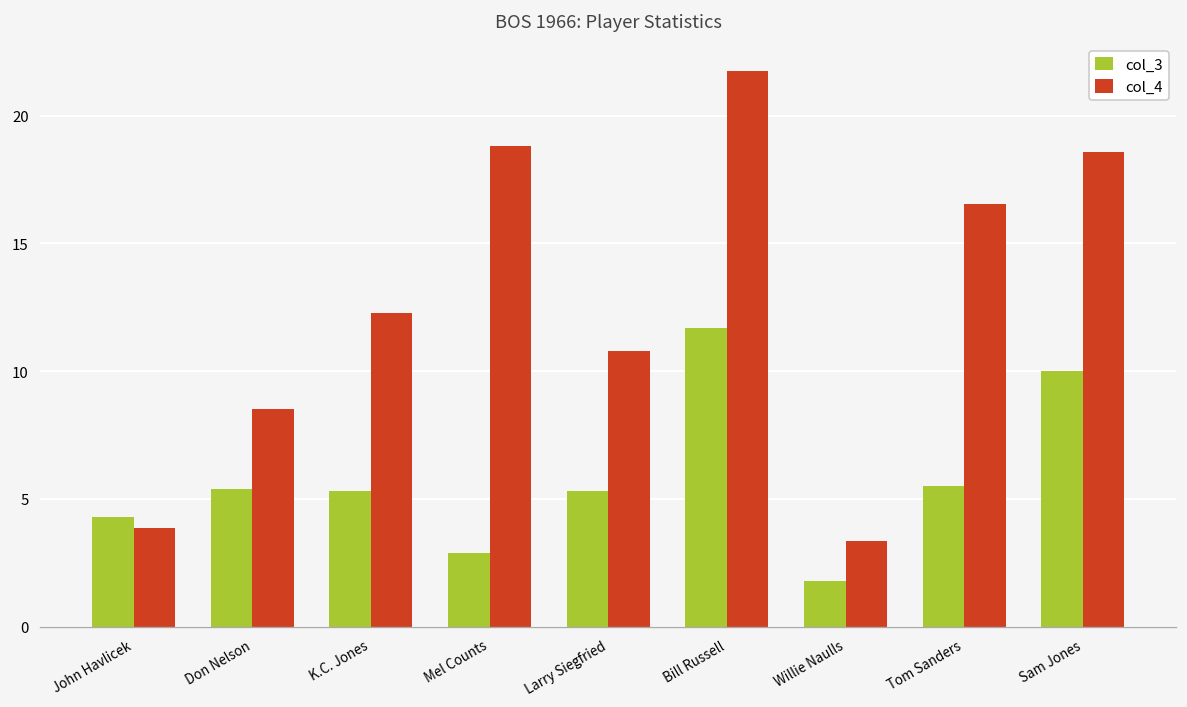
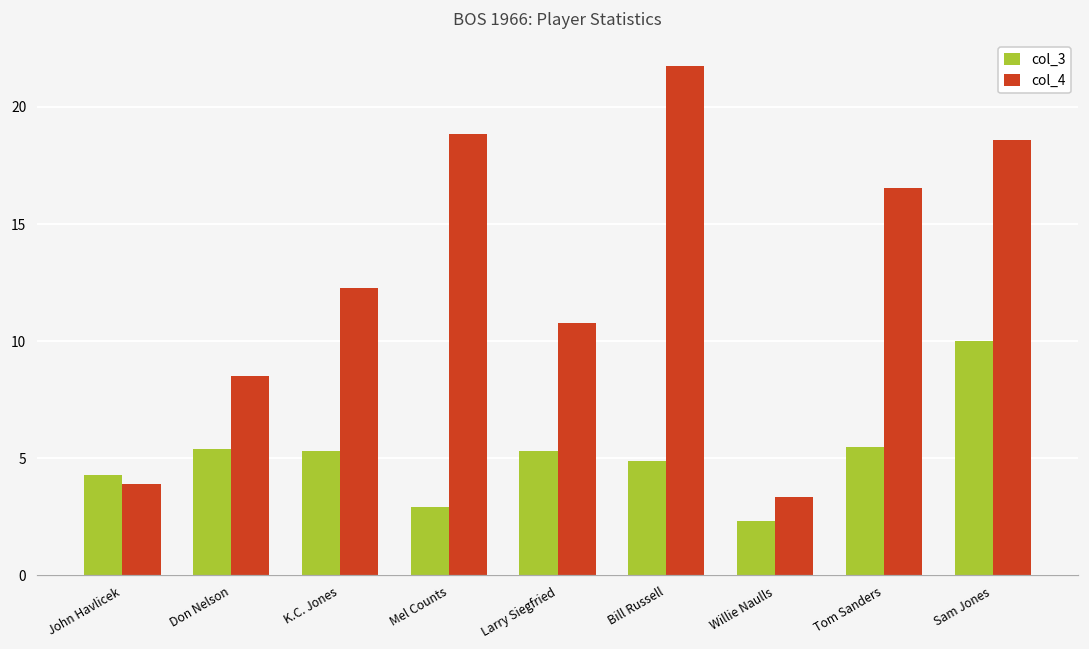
  {
    "col_3": {
      "John Havlicek": 4.3,
      "Don Nelson": 5.4,
      "K.C. Jones": 5.3,
      "Mel Counts": 2.9,
      "Larry Siegfried": 5.3,
-     "Bill Russell": 11.7,
-     "Willie Naulls": 1.8,
+     "Bill Russell": 4.9,
+     "Willie Naulls": 2.3,
      "Tom Sanders": 5.5,
      "Sam Jones": 10.0
    },
    "col_4": {
      "John Havlicek": 3.9,
      "Don Nelson": 8.5,
      "K.C. Jones": 12.3,
      "Mel Counts": 18.8,
      "Larry Siegfried": 10.8,
      "Bill Russell": 21.7,
      "Willie Naulls": 3.3,
      "Tom Sanders": 16.5,
      "Sam Jones": 18.6
    }
  }
